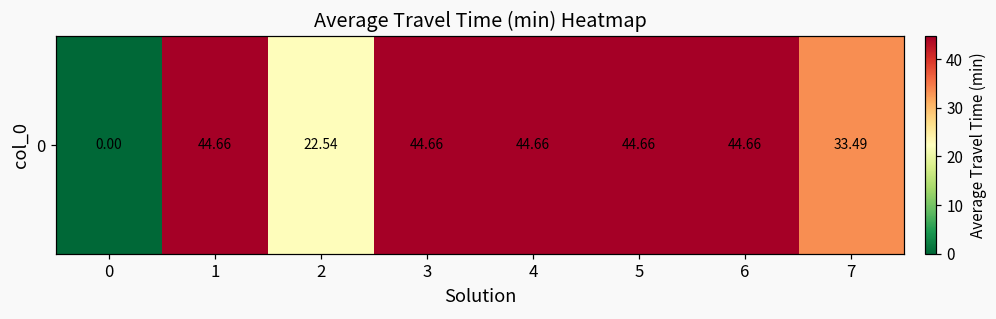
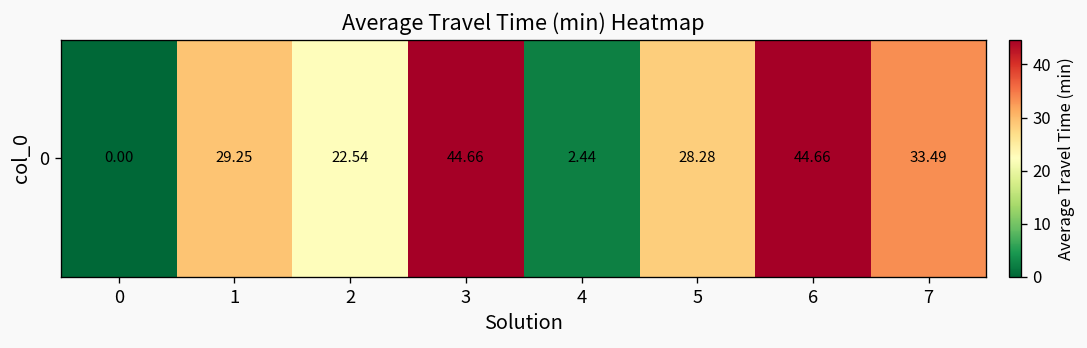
  {
    "0": {
      "0": 0.00,
-     "1": 44.66,
+     "1": 29.25,
      "2": 22.54,
      "3": 44.66,
-     "4": 44.66,
-     "5": 44.66,
+     "4": 2.44,
+     "5": 28.28,
      "6": 44.66,
      "7": 33.49
    }
  }
